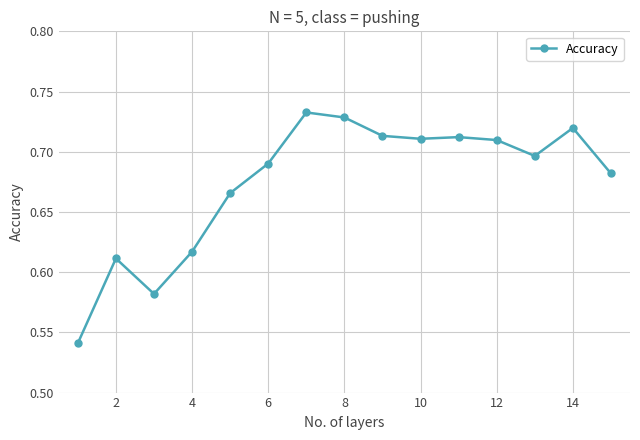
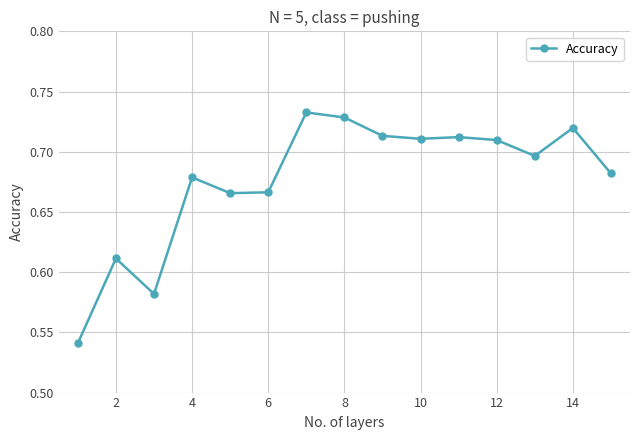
  {
    "2": 0.611,
-   "4": 0.617,
-   "6": 0.690,
+   "4": 0.679,
+   "6": 0.666,
    "8": 0.728,
    "10": 0.711,
    "12": 0.710,
    "14": 0.720
  }
